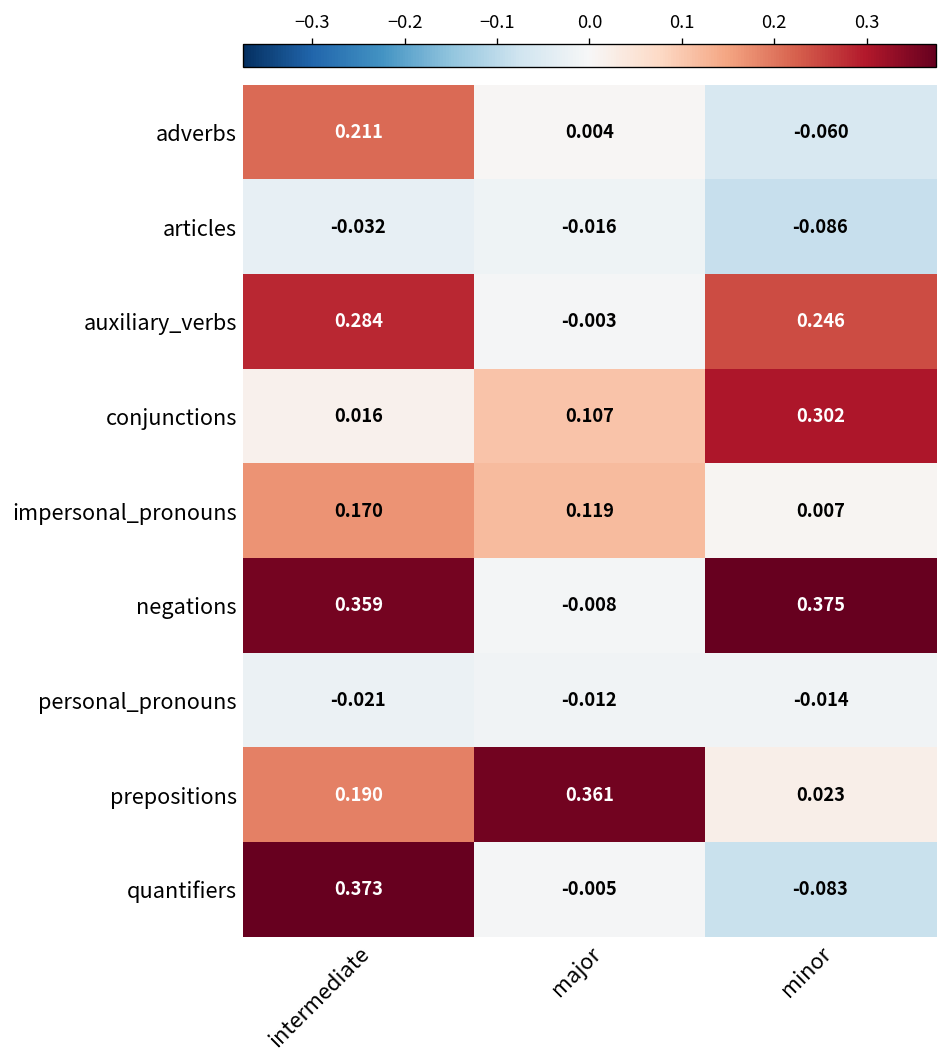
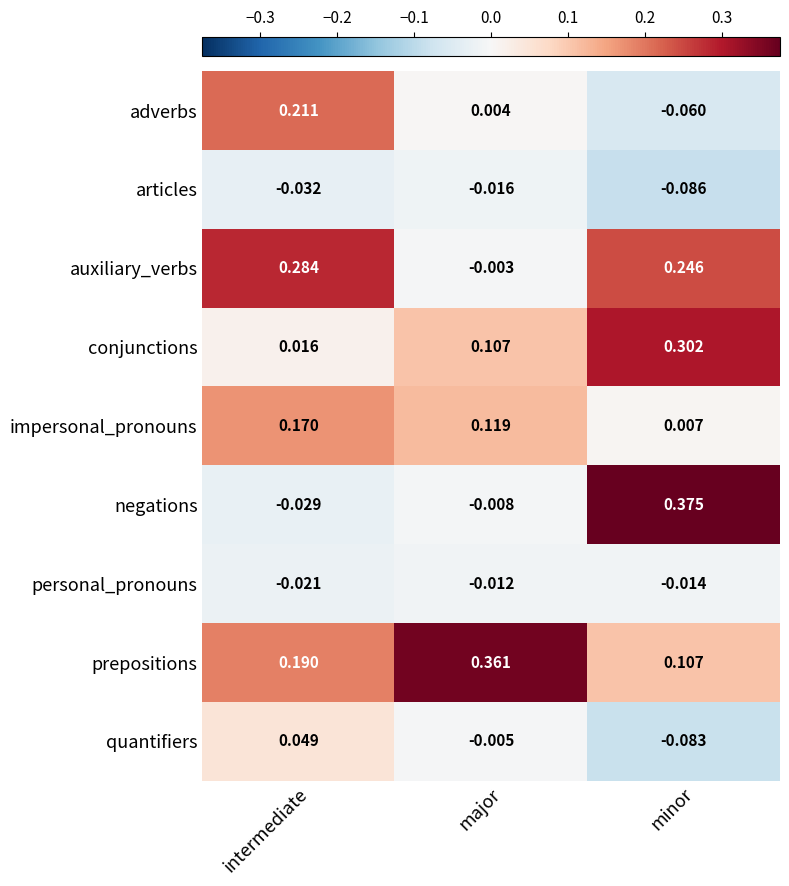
  {
    "adverbs": {
      "intermediate": 0.211,
      "major": 0.004,
      "minor": -0.060
    },
    "articles": {
      "intermediate": -0.032,
      "major": -0.016,
      "minor": -0.086
    },
    "auxiliary_verbs": {
      "intermediate": 0.284,
      "major": -0.003,
      "minor": 0.246
    },
    "conjunctions": {
      "intermediate": 0.016,
      "major": 0.107,
      "minor": 0.302
    },
    "impersonal_pronouns": {
      "intermediate": 0.170,
      "major": 0.119,
      "minor": 0.007
    },
    "negations": {
-     "intermediate": 0.359,
+     "intermediate": -0.029,
      "major": -0.008,
      "minor": 0.375
    },
    "personal_pronouns": {
      "intermediate": -0.021,
      "major": -0.012,
      "minor": -0.014
    },
    "prepositions": {
      "intermediate": 0.190,
      "major": 0.361,
-     "minor": 0.023
+     "minor": 0.107
    },
    "quantifiers": {
-     "intermediate": 0.373,
+     "intermediate": 0.049,
      "major": -0.005,
      "minor": -0.083
    }
  }
